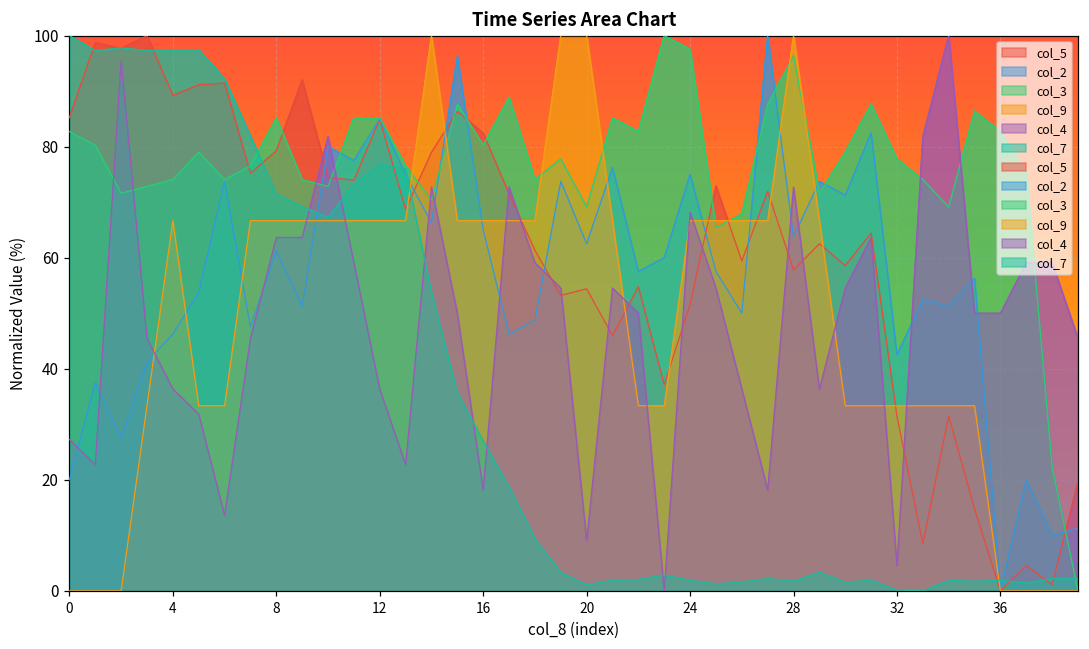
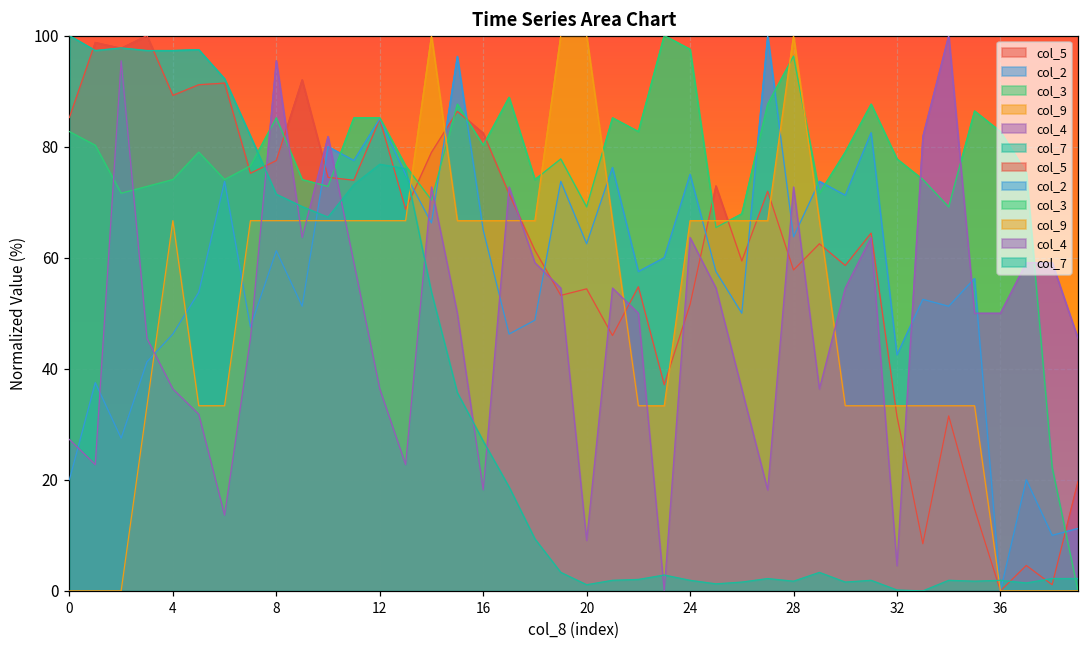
  {
    "col_5": {
      "0": 85,
      "4": 89,
-     "8": 79,
+     "8": 77,
      "16": 82,
      "20": 54,
      "24": 52,
      "28": 58,
      "32": 31
    },
    "col_9": {
      "0": 0,
      "4": 67,
      "8": 67,
      "12": 67,
      "16": 67,
      "20": 100,
      "24": 67,
      "28": 100,
      "32": 33
    },
    "col_4": {
      "0": 27,
      "4": 36,
-     "8": 64,
+     "8": 95,
      "12": 36,
      "16": 18,
      "20": 9,
-     "24": 68,
+     "24": 64,
      "28": 73,
      "32": 5,
      "36": 50
    }
  }
